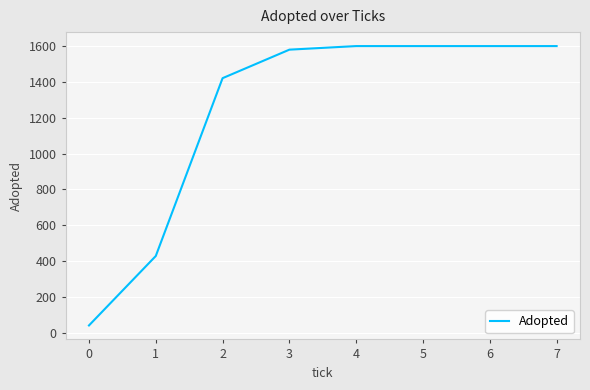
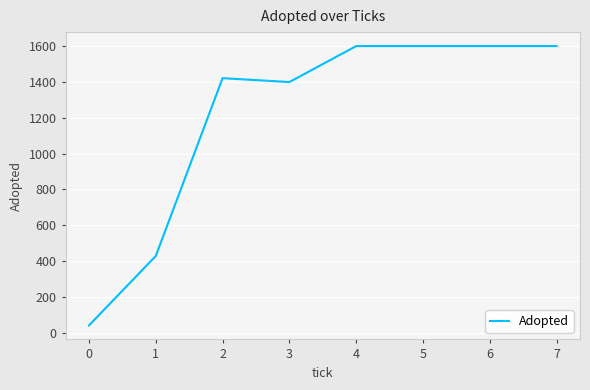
  {
    "0": 40,
    "1": 430,
    "2": 1420,
-   "3": 1580,
+   "3": 1400,
    "4": 1600,
    "5": 1600,
    "6": 1600,
    "7": 1600
  }
